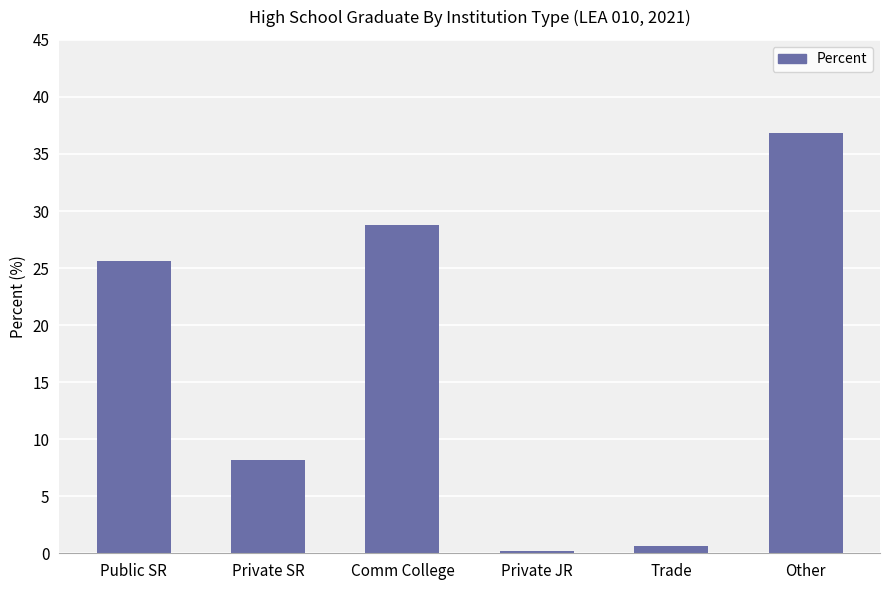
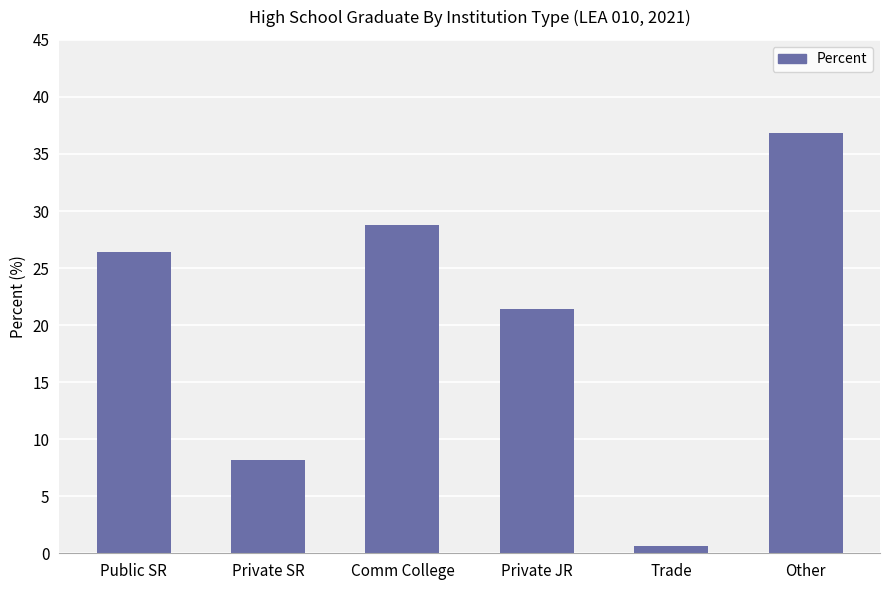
  {
-   "Public SR": 25.6,
+   "Public SR": 26.4,
    "Private SR": 8.2,
    "Comm College": 28.8,
-   "Private JR": 0.2,
+   "Private JR": 21.4,
    "Trade": 0.6,
    "Other": 36.8
  }
